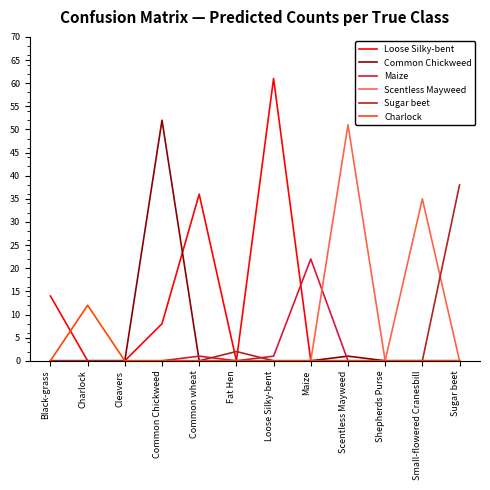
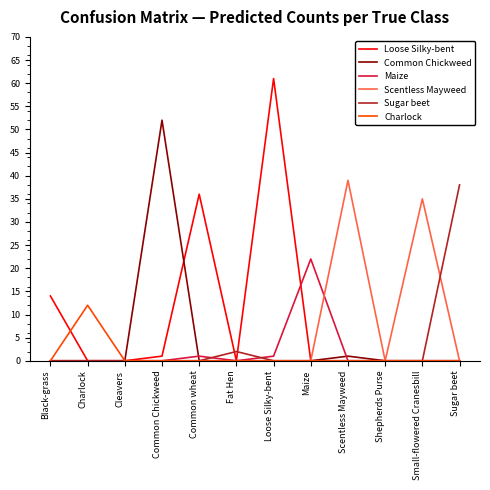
  {
    "Loose Silky-bent": {
      "Black-grass": 14,
-     "Common Chickweed": 8,
+     "Common Chickweed": 1,
      "Common wheat": 36,
      "Loose Silky-bent": 61
    },
    "Common Chickweed": {
      "Common Chickweed": 52,
      "Scentless Mayweed": 1
    },
    "Scentless Mayweed": {
-     "Scentless Mayweed": 51,
+     "Scentless Mayweed": 39,
      "Small-flowered Cranesbill": 35
    },
    "Charlock": {
      "Charlock": 12
    }
  }
